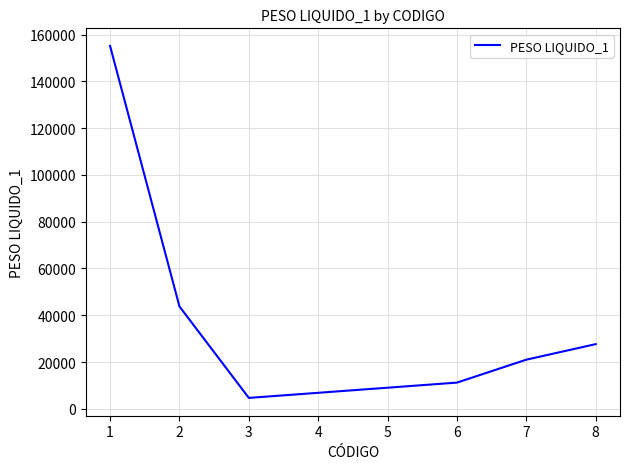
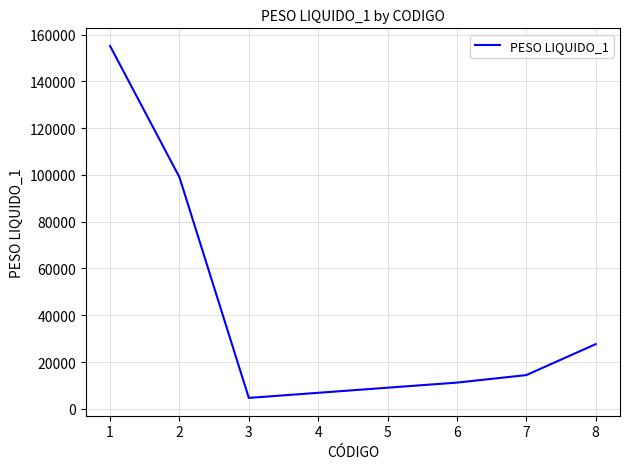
  {
    "1": 155000,
-   "2": 44000,
+   "2": 99000,
    "3": 5000,
    "6": 11000,
-   "7": 21000,
+   "7": 14000,
    "8": 28000
  }
